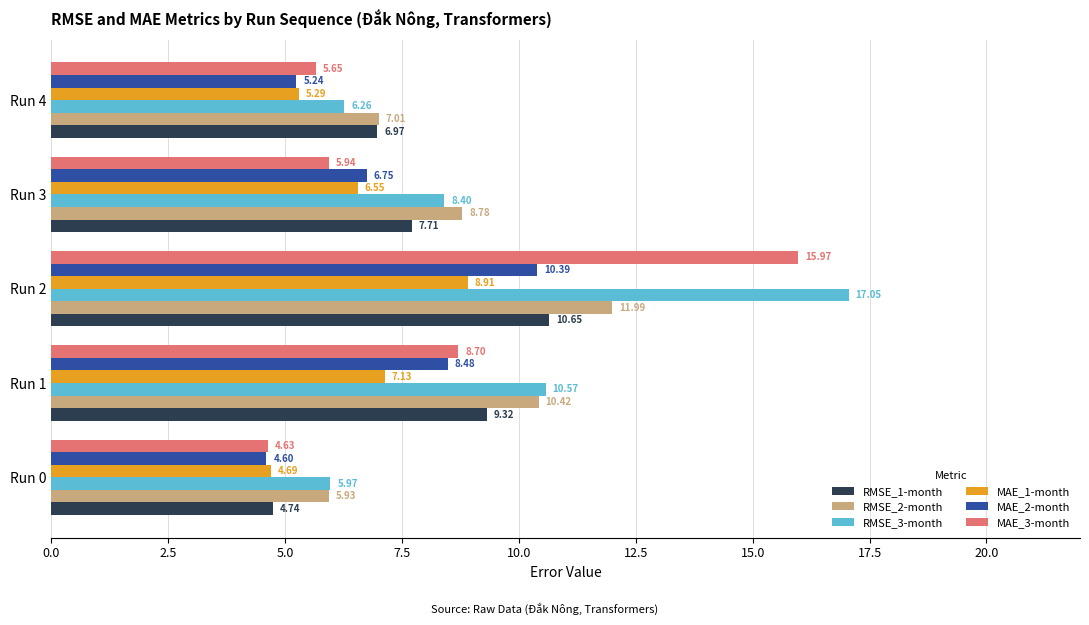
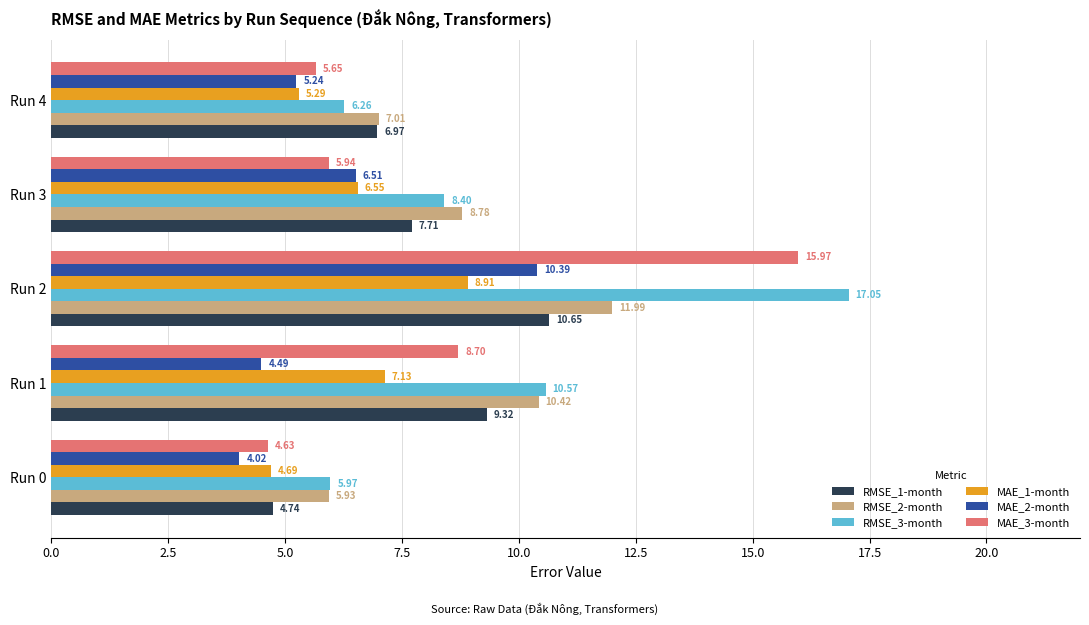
  {
    "RMSE_1-month": {
      "Run 4": 6.97,
      "Run 3": 7.71,
      "Run 2": 10.65,
      "Run 1": 9.32,
      "Run 0": 4.74
    },
    "RMSE_2-month": {
      "Run 4": 7.01,
      "Run 3": 8.78,
      "Run 2": 11.99,
      "Run 1": 10.42,
      "Run 0": 5.93
    },
    "RMSE_3-month": {
      "Run 4": 6.26,
      "Run 3": 8.40,
      "Run 2": 17.05,
      "Run 1": 10.57,
      "Run 0": 5.97
    },
    "MAE_1-month": {
      "Run 4": 5.29,
      "Run 3": 6.55,
      "Run 2": 8.91,
      "Run 1": 7.13,
      "Run 0": 4.69
    },
    "MAE_2-month": {
      "Run 4": 5.24,
-     "Run 3": 6.75,
+     "Run 3": 6.51,
      "Run 2": 10.39,
-     "Run 1": 8.48,
-     "Run 0": 4.60
+     "Run 1": 4.49,
+     "Run 0": 4.02
    },
    "MAE_3-month": {
      "Run 4": 5.65,
      "Run 3": 5.94,
      "Run 2": 15.97,
      "Run 1": 8.70,
      "Run 0": 4.63
    }
  }
